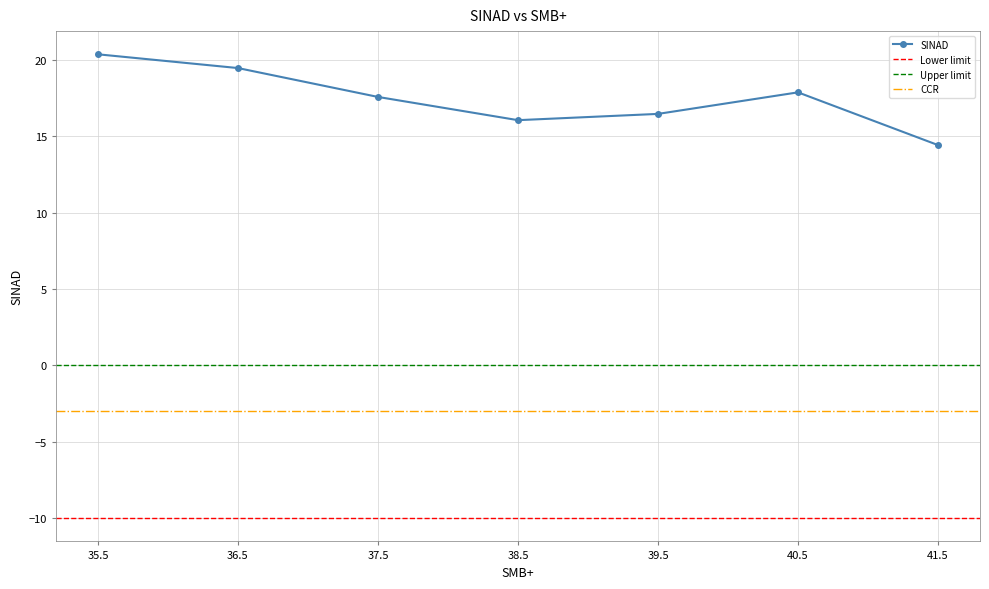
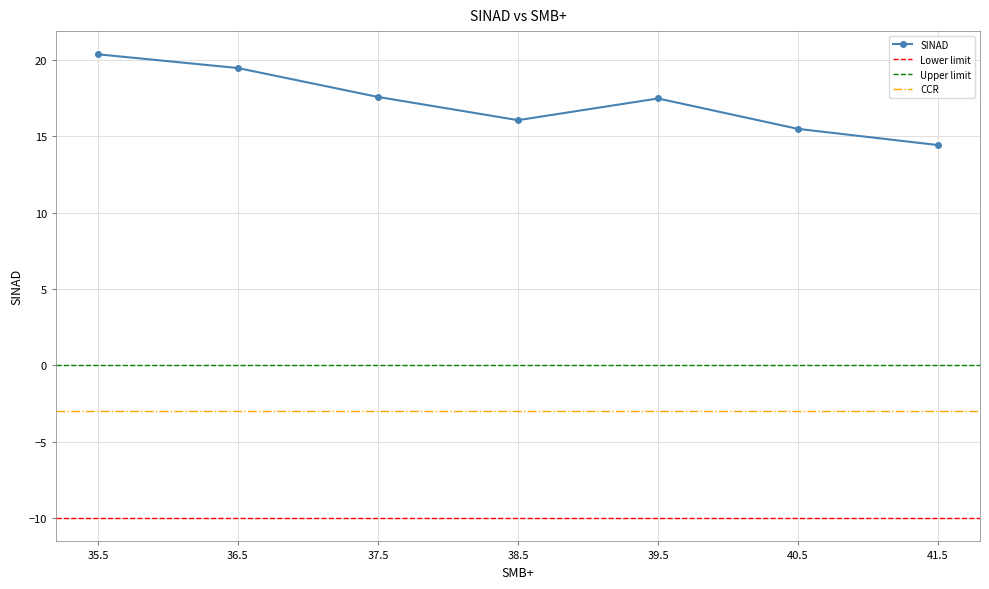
  {
    "35.5": 20.4,
    "36.5": 19.5,
    "37.5": 17.6,
    "38.5": 16.1,
-   "39.5": 16.5,
-   "40.5": 17.9,
+   "39.5": 17.5,
+   "40.5": 15.5,
    "41.5": 14.4
  }
